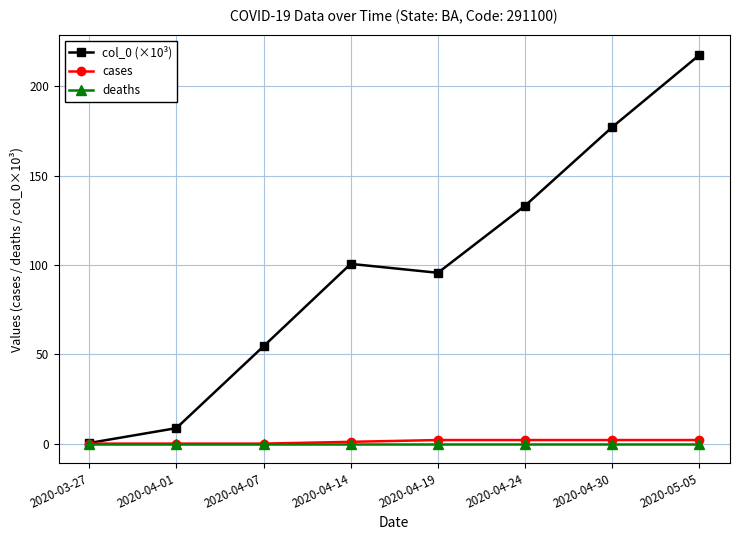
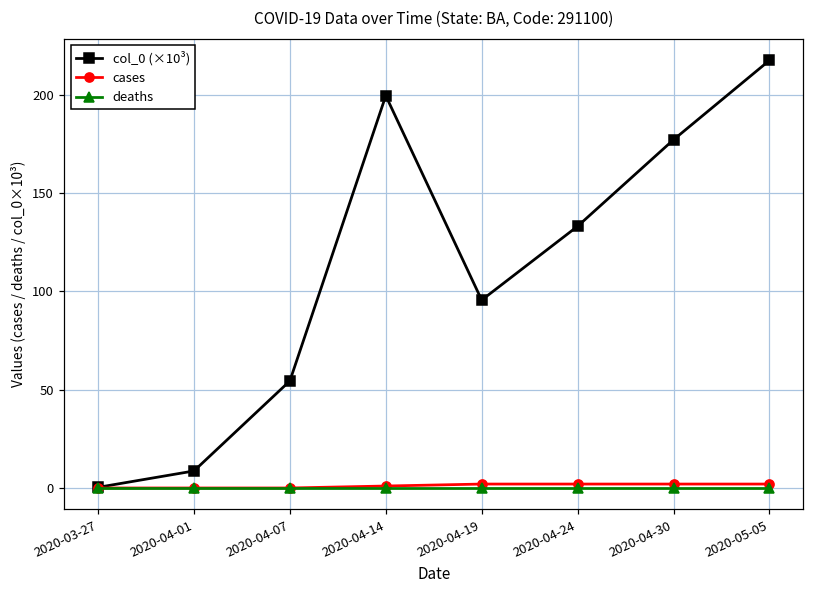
  {
    "col_0 (×10³)": {
      "2020-04-01": 9,
      "2020-04-07": 54,
-     "2020-04-14": 101,
+     "2020-04-14": 200,
      "2020-04-19": 96,
      "2020-04-24": 133,
      "2020-04-30": 177,
      "2020-05-05": 218
    },
    "cases": {
      "2020-04-19": 2,
      "2020-04-24": 2,
      "2020-04-30": 2,
      "2020-05-05": 2
    },
    "deaths": {
      "2020-04-19": 0,
      "2020-04-24": 0,
      "2020-04-30": 0,
      "2020-05-05": 0
    }
  }
